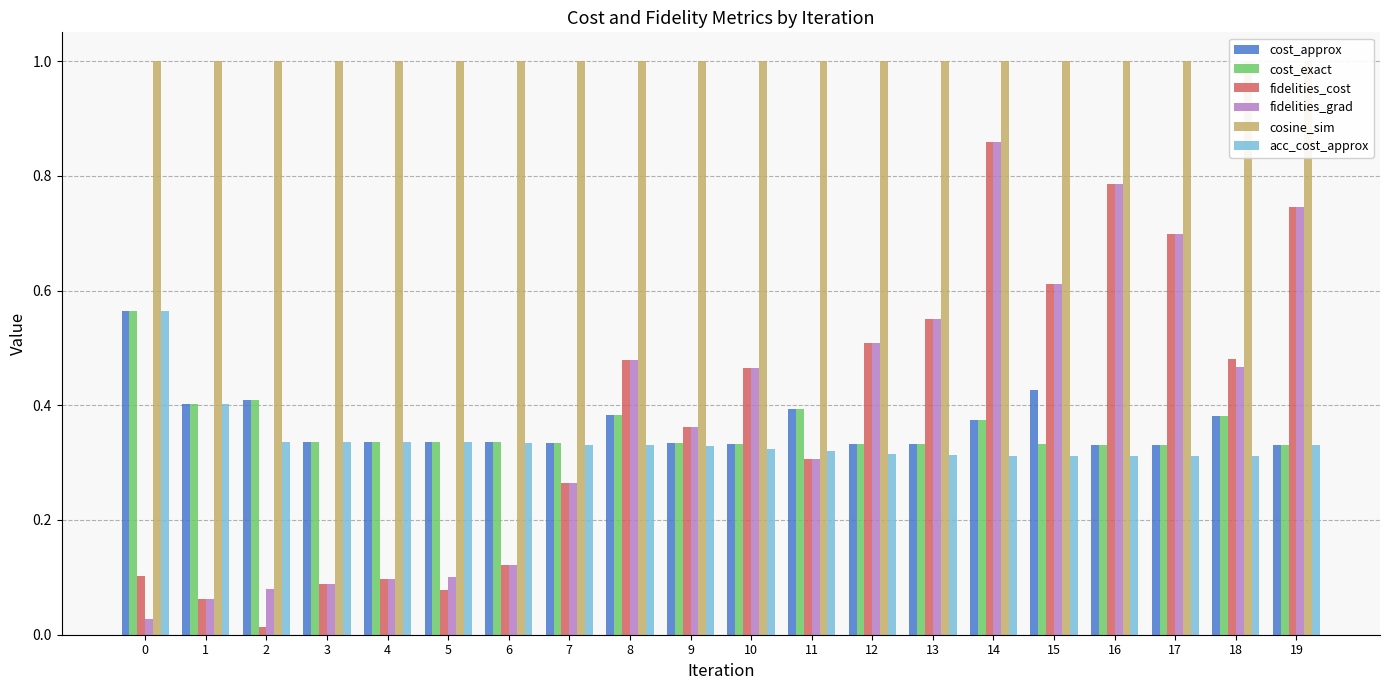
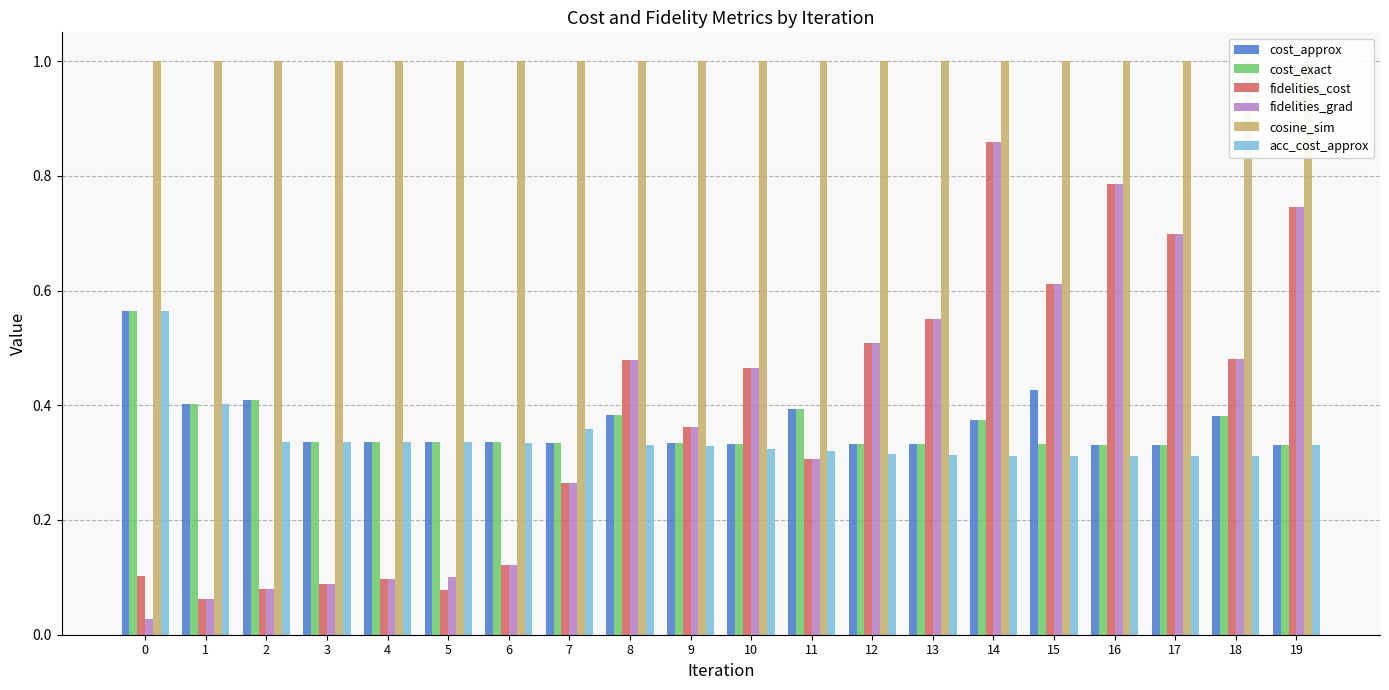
  {
    "cost_approx": {
      "0": 0.56,
      "1": 0.40,
      "2": 0.41,
      "3": 0.34,
      "4": 0.34,
      "5": 0.34,
      "6": 0.34,
      "7": 0.33,
      "8": 0.38,
      "9": 0.33,
      "10": 0.33,
      "11": 0.39,
      "12": 0.33,
      "13": 0.33,
      "14": 0.37,
      "15": 0.43,
      "16": 0.33,
      "17": 0.33,
      "18": 0.38,
      "19": 0.33
    },
    "cost_exact": {
      "0": 0.56,
      "1": 0.40,
      "2": 0.41,
      "3": 0.34,
      "4": 0.34,
      "5": 0.34,
      "6": 0.34,
      "7": 0.33,
      "8": 0.38,
      "9": 0.33,
      "10": 0.33,
      "11": 0.39,
      "12": 0.33,
      "13": 0.33,
      "14": 0.37,
      "15": 0.33,
      "16": 0.33,
      "17": 0.33,
      "18": 0.38,
      "19": 0.33
    },
    "fidelities_cost": {
      "0": 0.10,
      "1": 0.06,
-     "2": 0.01,
+     "2": 0.08,
      "3": 0.09,
      "4": 0.10,
      "5": 0.08,
      "6": 0.12,
      "7": 0.26,
      "8": 0.48,
      "9": 0.36,
      "10": 0.46,
      "11": 0.31,
      "12": 0.51,
      "13": 0.55,
      "14": 0.86,
      "15": 0.61,
      "16": 0.79,
      "17": 0.70,
      "18": 0.48,
      "19": 0.75
    },
    "fidelities_grad": {
      "0": 0.03,
      "1": 0.06,
      "2": 0.08,
      "3": 0.09,
      "4": 0.10,
      "5": 0.10,
      "6": 0.12,
      "7": 0.26,
      "8": 0.48,
      "9": 0.36,
      "10": 0.46,
      "11": 0.31,
      "12": 0.51,
      "13": 0.55,
      "14": 0.86,
      "15": 0.61,
      "16": 0.79,
      "17": 0.70,
-     "18": 0.47,
+     "18": 0.48,
      "19": 0.75
    },
    "cosine_sim": {
      "0": 1.00,
      "1": 1.00,
      "2": 1.00,
      "3": 1.00,
      "4": 1.00,
      "5": 1.00,
      "6": 1.00,
      "7": 1.00,
      "8": 1.00,
      "9": 1.00,
      "10": 1.00,
      "11": 1.00,
      "12": 1.00,
      "13": 1.00,
      "14": 1.00,
      "15": 1.00,
      "16": 1.00,
      "17": 1.00
    },
    "acc_cost_approx": {
      "0": 0.56,
      "1": 0.40,
      "2": 0.34,
      "3": 0.34,
      "4": 0.34,
      "5": 0.34,
      "6": 0.33,
-     "7": 0.33,
+     "7": 0.36,
      "8": 0.33,
      "9": 0.33,
      "10": 0.32,
      "11": 0.32,
      "12": 0.32,
      "13": 0.31,
      "14": 0.31,
      "15": 0.31,
      "16": 0.31,
      "17": 0.31,
      "18": 0.31,
      "19": 0.33
    }
  }
